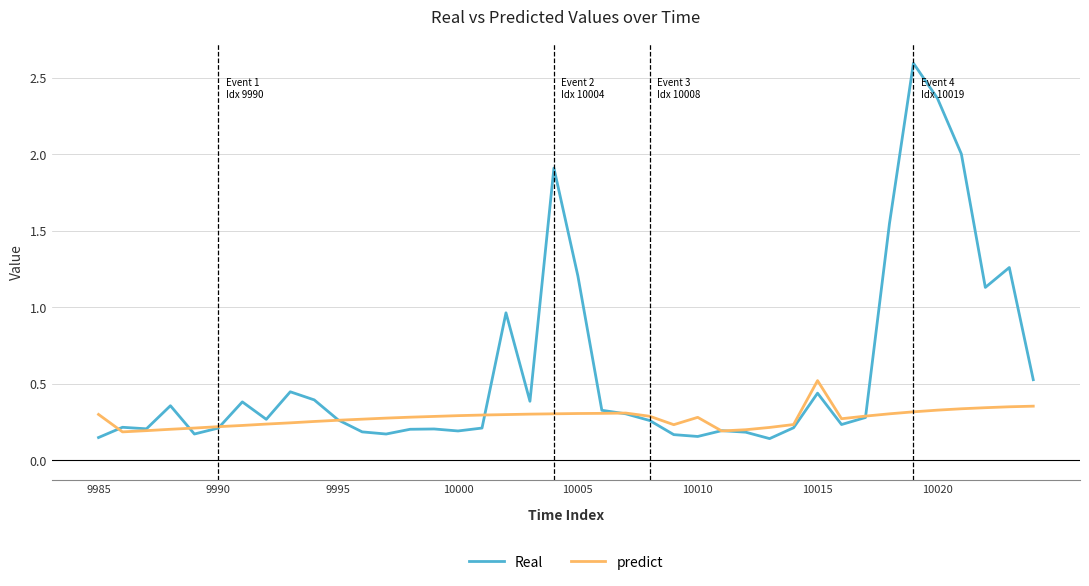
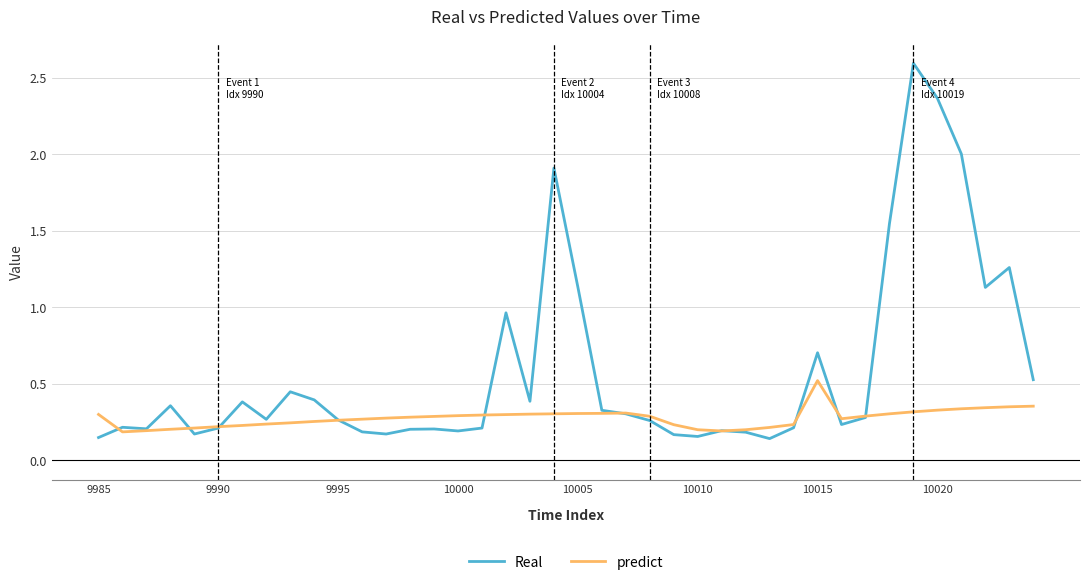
  {
    "Real": {
      "9985": 0.15,
      "10000": 0.19,
-     "10005": 1.20,
+     "10005": 1.13,
      "10010": 0.16,
-     "10015": 0.44
+     "10015": 0.70
    },
    "predict": {
      "9985": 0.30,
      "10000": 0.29,
      "10005": 0.31,
-     "10010": 0.28,
+     "10010": 0.20,
      "10015": 0.52,
      "10020": 0.33
    }
  }
